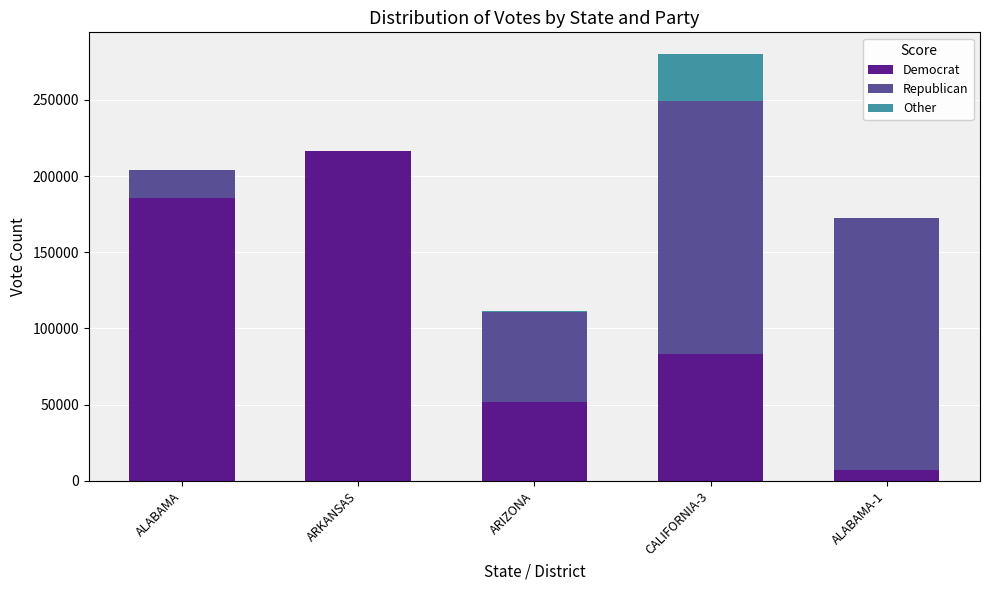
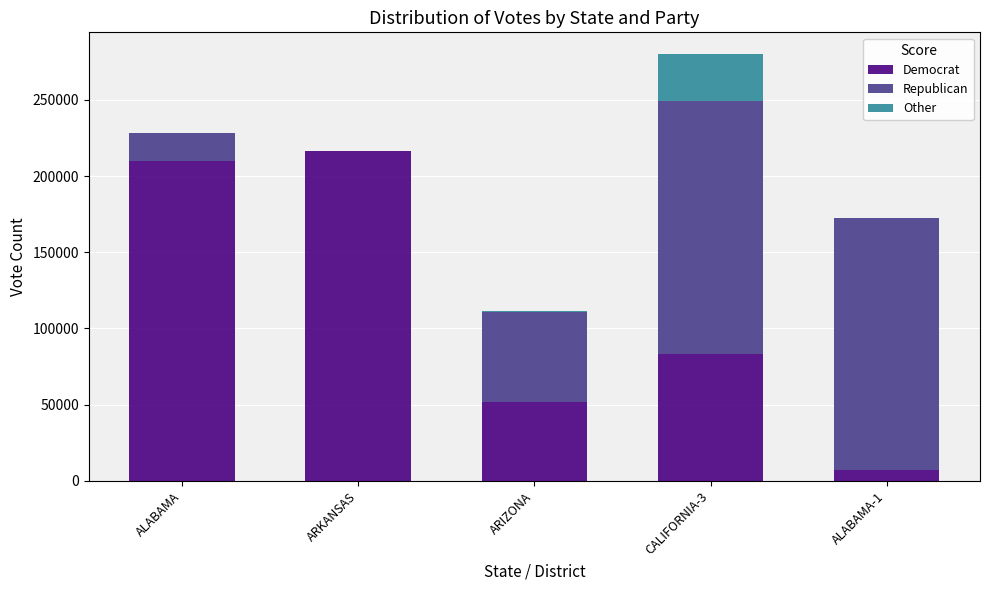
  {
    "Democrat": {
-     "ALABAMA": 186000,
+     "ALABAMA": 210000,
      "ARKANSAS": 216000,
      "ARIZONA": 51000,
      "CALIFORNIA-3": 83000,
      "ALABAMA-1": 7000
    },
    "Republican": {
      "ALABAMA": 19000,
      "ARKANSAS": 0,
      "ARIZONA": 59000,
      "CALIFORNIA-3": 167000,
      "ALABAMA-1": 165000
    },
    "Other": {
      "ALABAMA": 0,
      "ARKANSAS": 0,
      "CALIFORNIA-3": 31000,
      "ALABAMA-1": 0
    }
  }
